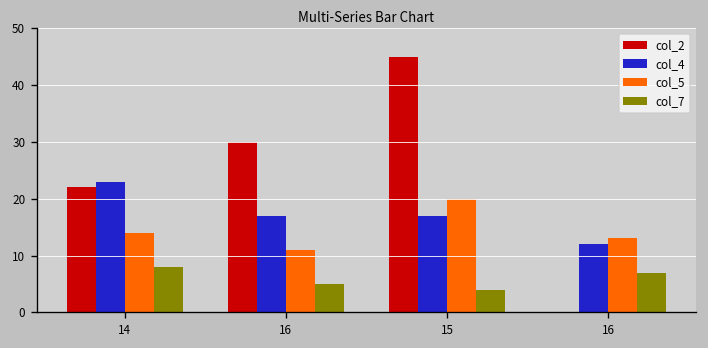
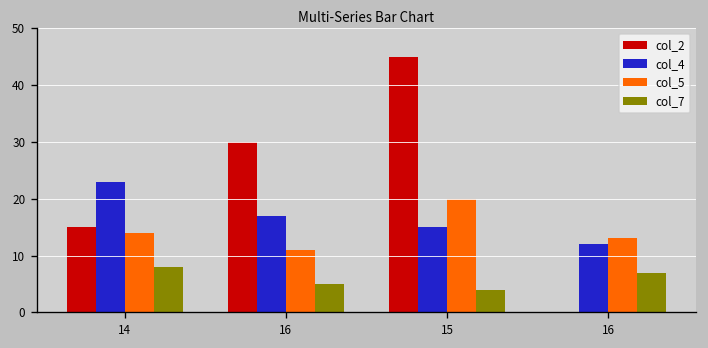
  {
    "col_2": {
-     "14": 22,
+     "14": 15,
      "15": 45
    },
    "col_4": {
      "14": 23,
-     "15": 17
+     "15": 15
    },
    "col_5": {
      "14": 14,
      "15": 20
    },
    "col_7": {
      "14": 8,
      "15": 4
    }
  }
